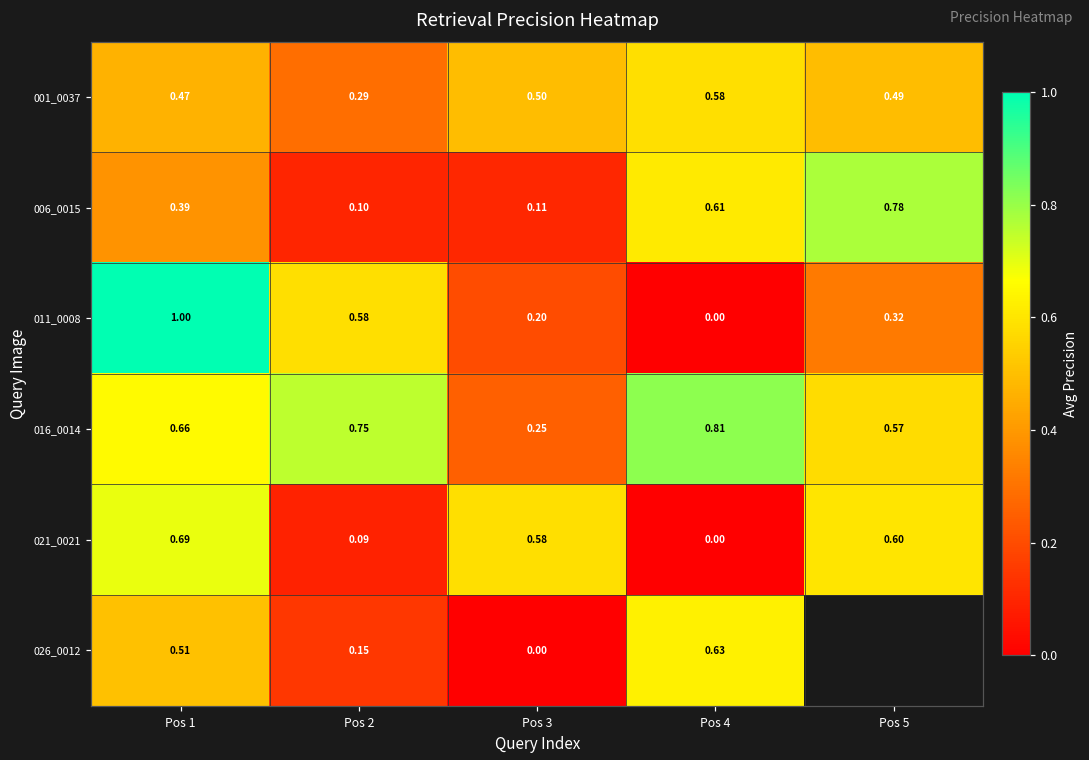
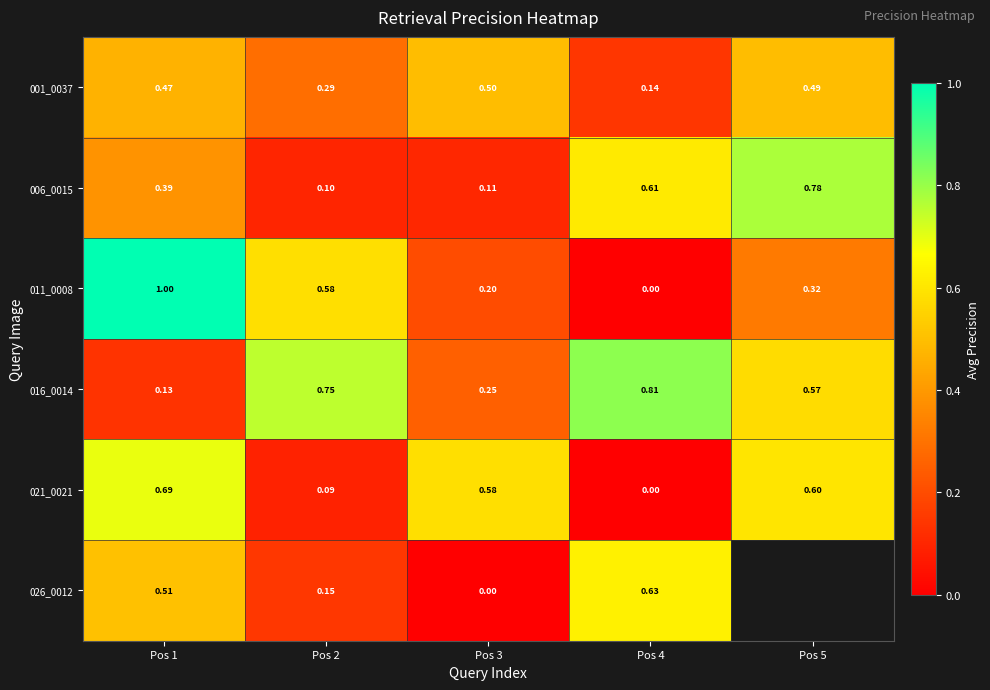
  {
    "001_0037": {
      "Pos 1": 0.47,
      "Pos 2": 0.29,
      "Pos 3": 0.50,
-     "Pos 4": 0.58,
+     "Pos 4": 0.14,
      "Pos 5": 0.49
    },
    "006_0015": {
      "Pos 1": 0.39,
      "Pos 2": 0.10,
      "Pos 3": 0.11,
      "Pos 4": 0.61,
      "Pos 5": 0.78
    },
    "011_0008": {
      "Pos 1": 1.00,
      "Pos 2": 0.58,
      "Pos 3": 0.20,
      "Pos 4": 0.00,
      "Pos 5": 0.32
    },
    "016_0014": {
-     "Pos 1": 0.66,
+     "Pos 1": 0.13,
      "Pos 2": 0.75,
      "Pos 3": 0.25,
      "Pos 4": 0.81,
      "Pos 5": 0.57
    },
    "021_0021": {
      "Pos 1": 0.69,
      "Pos 2": 0.09,
      "Pos 3": 0.58,
      "Pos 4": 0.00,
      "Pos 5": 0.60
    },
    "026_0012": {
      "Pos 1": 0.51,
      "Pos 2": 0.15,
      "Pos 3": 0.00,
      "Pos 4": 0.63
    }
  }
